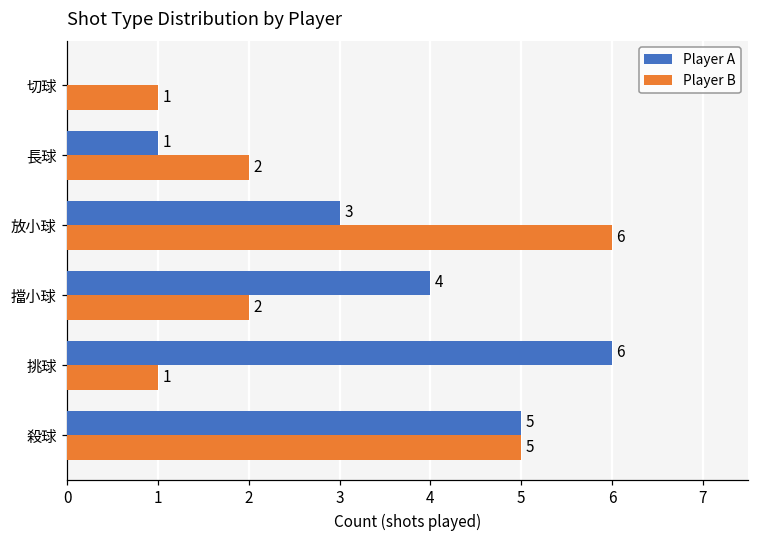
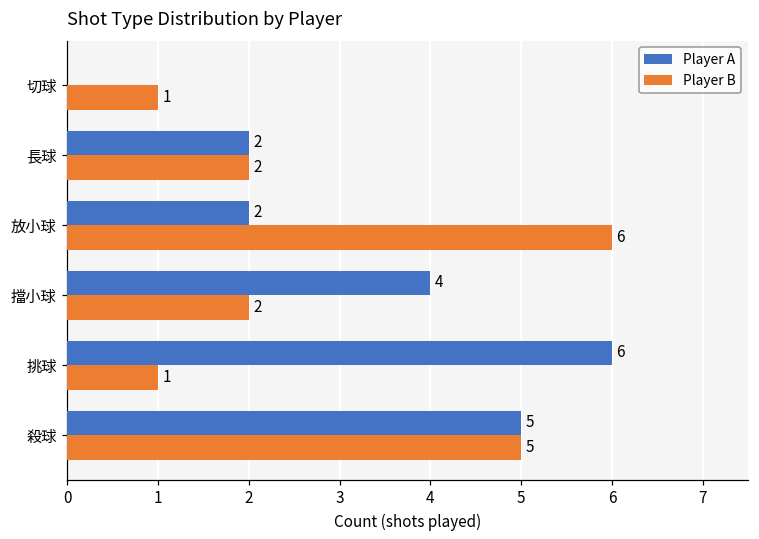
  {
    "Player A": {
-     "長球": 1,
-     "放小球": 3,
+     "長球": 2,
+     "放小球": 2,
      "擋小球": 4,
      "挑球": 6,
      "殺球": 5
    },
    "Player B": {
      "切球": 1,
      "長球": 2,
      "放小球": 6,
      "擋小球": 2,
      "挑球": 1,
      "殺球": 5
    }
  }
